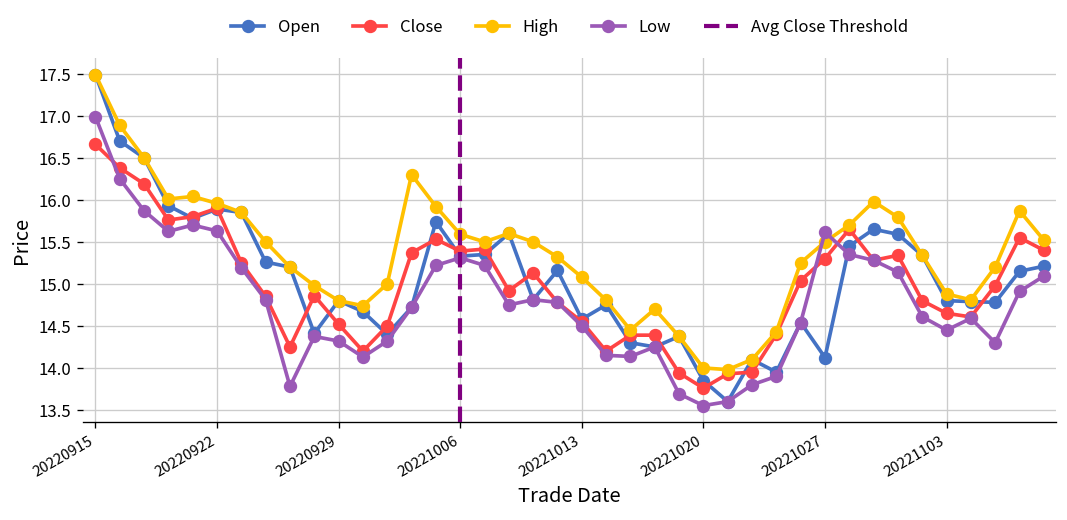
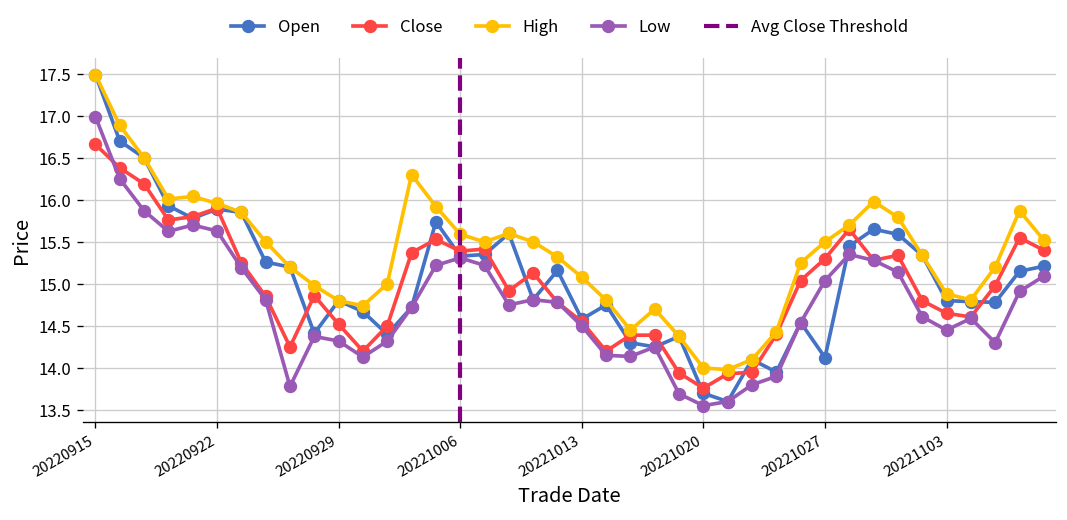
  {
    "Open": {
-     "20221020": 13.9,
+     "20221020": 13.7,
      "20221027": 14.1,
      "20221103": 14.8
    },
    "Close": {
      "20220915": 16.7,
      "20220929": 14.5,
      "20221006": 15.4,
      "20221020": 13.8,
      "20221027": 15.3,
      "20221103": 14.7
    },
    "High": {
      "20220922": 16.0,
      "20221006": 15.6,
      "20221013": 15.1,
      "20221020": 14.0,
      "20221027": 15.5,
      "20221103": 14.9
    },
    "Low": {
      "20220915": 17.0,
      "20220922": 15.6,
      "20220929": 14.3,
      "20221013": 14.5,
      "20221020": 13.6,
-     "20221027": 15.6,
+     "20221027": 15.0,
      "20221103": 14.5
    }
  }
